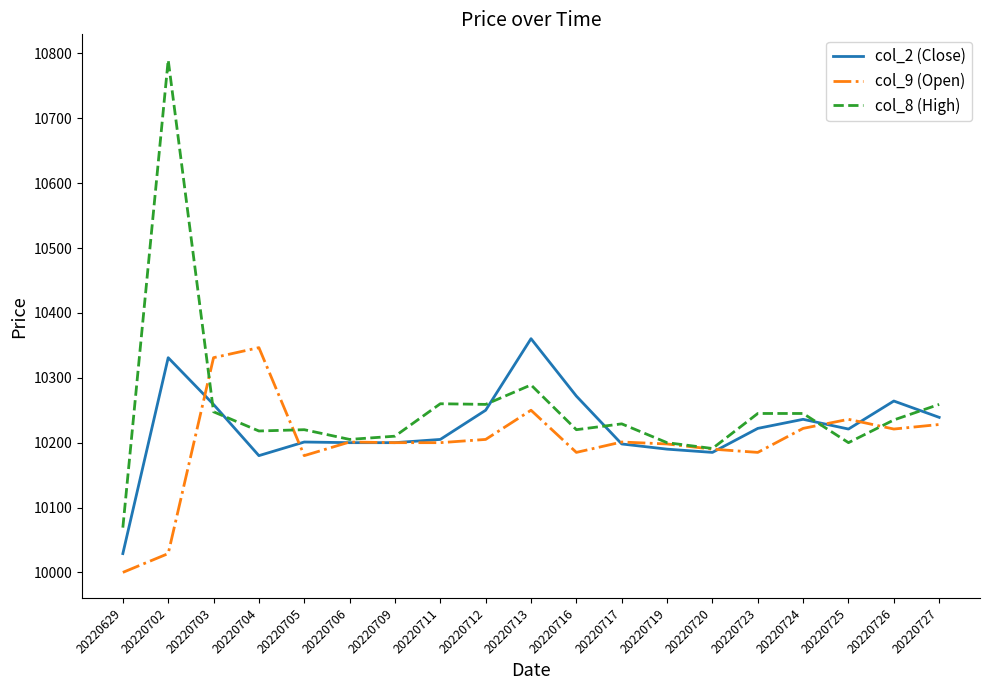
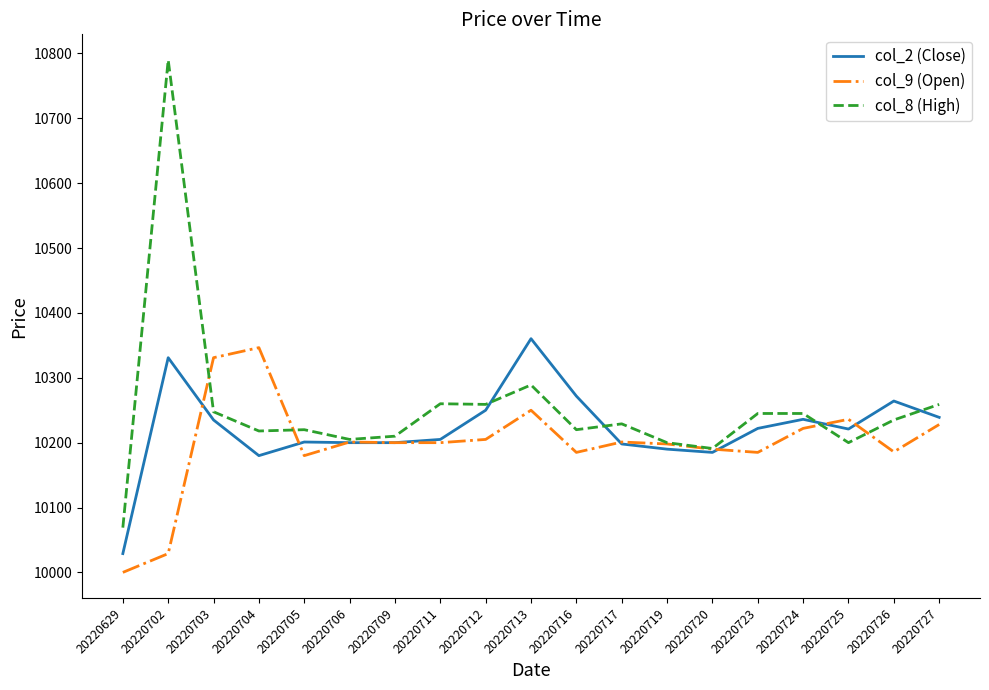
  {
    "col_2 (Close)": {
      "20220629": 10030,
      "20220702": 10330,
-     "20220703": 10260,
+     "20220703": 10240,
      "20220704": 10180,
      "20220705": 10200,
      "20220711": 10210,
      "20220712": 10250,
      "20220713": 10360,
      "20220716": 10270,
      "20220719": 10190,
      "20220720": 10190,
      "20220723": 10220,
      "20220724": 10240,
      "20220725": 10220,
      "20220726": 10260,
      "20220727": 10240
    },
    "col_9 (Open)": {
      "20220629": 10000,
      "20220702": 10030,
      "20220703": 10330,
      "20220704": 10350,
      "20220705": 10180,
      "20220711": 10200,
      "20220712": 10210,
      "20220713": 10250,
      "20220716": 10190,
      "20220723": 10190,
      "20220724": 10220,
      "20220725": 10240,
-     "20220726": 10220,
+     "20220726": 10190,
      "20220727": 10230
    },
    "col_8 (High)": {
      "20220629": 10070,
      "20220702": 10790,
      "20220703": 10250,
      "20220704": 10220,
      "20220705": 10220,
      "20220706": 10210,
      "20220709": 10210,
      "20220711": 10260,
      "20220712": 10260,
      "20220713": 10290,
      "20220716": 10220,
      "20220717": 10230,
      "20220723": 10250,
      "20220724": 10250,
      "20220725": 10200,
      "20220726": 10240,
      "20220727": 10260
    }
  }
